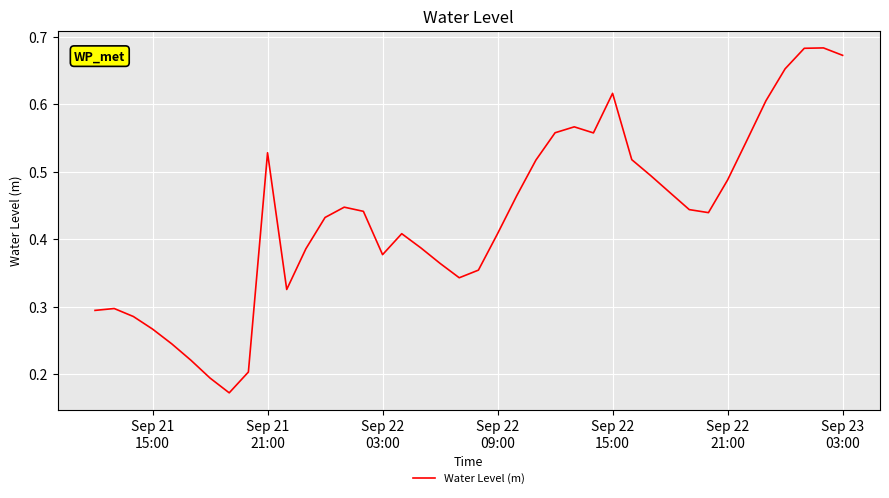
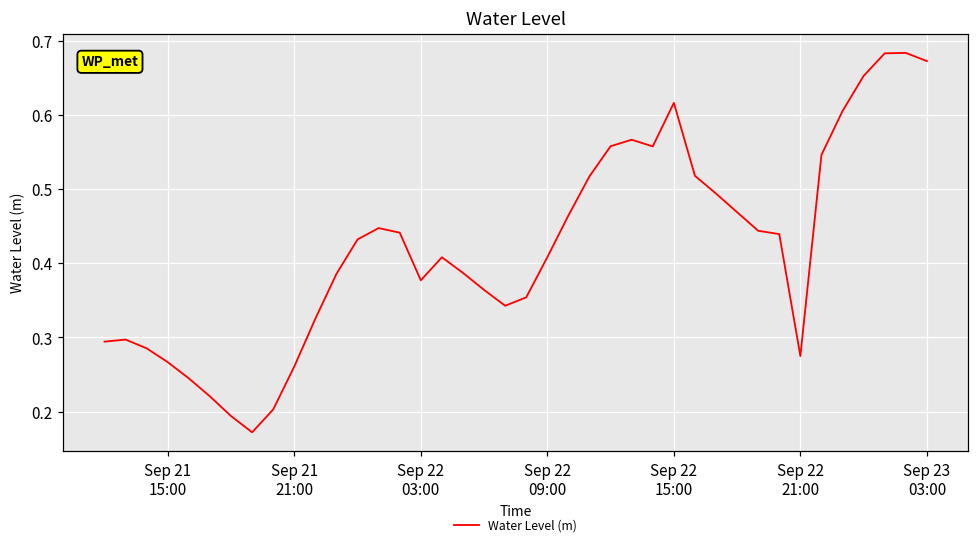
  {
    "Sep 21 15:00": 0.27,
-   "Sep 21 21:00": 0.53,
+   "Sep 21 21:00": 0.26,
    "Sep 22 03:00": 0.38,
    "Sep 22 09:00": 0.41,
    "Sep 22 15:00": 0.62,
-   "Sep 22 21:00": 0.49,
+   "Sep 22 21:00": 0.27,
    "Sep 23 03:00": 0.67
  }
